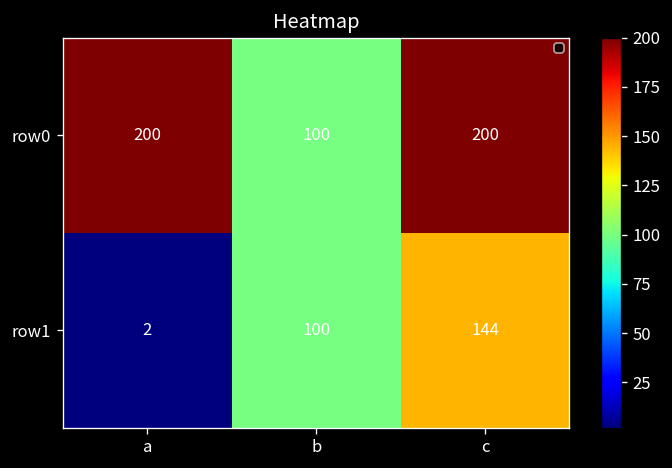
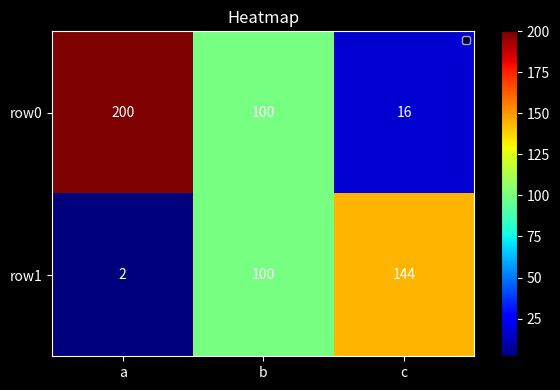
  {
    "row0": {
      "a": 200,
      "b": 100,
-     "c": 200
+     "c": 16
    },
    "row1": {
      "a": 2,
      "b": 100,
      "c": 144
    }
  }
